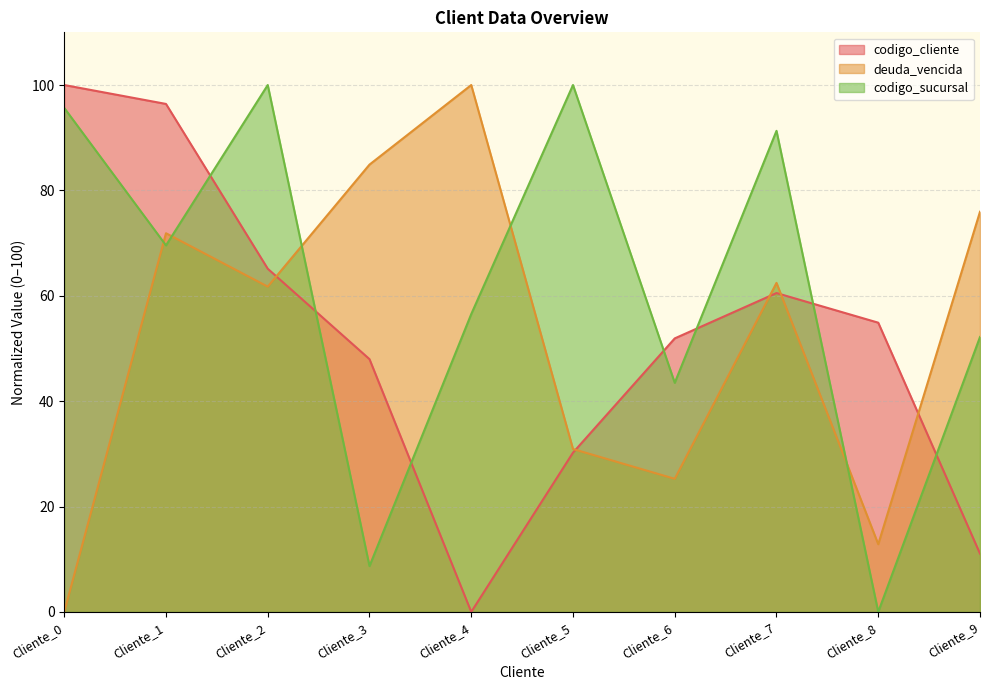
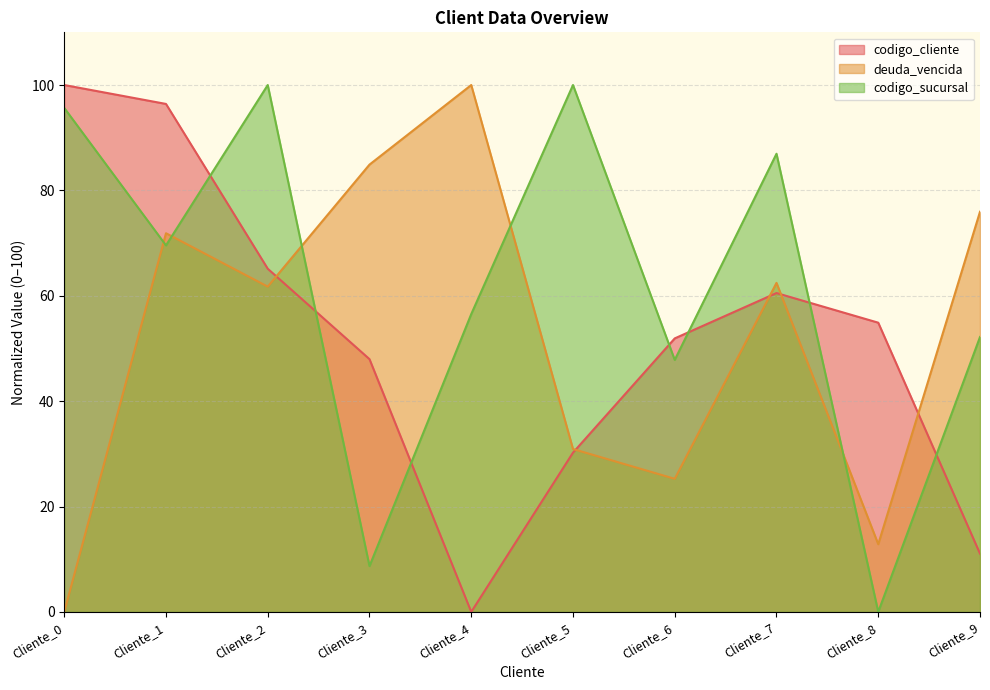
  {
    "codigo_sucursal": {
      "Cliente_0": 96,
      "Cliente_1": 70,
      "Cliente_2": 100,
      "Cliente_3": 9,
      "Cliente_4": 57,
      "Cliente_5": 100,
-     "Cliente_6": 43,
-     "Cliente_7": 91,
+     "Cliente_6": 48,
+     "Cliente_7": 87,
      "Cliente_8": 0,
      "Cliente_9": 52
    }
  }
